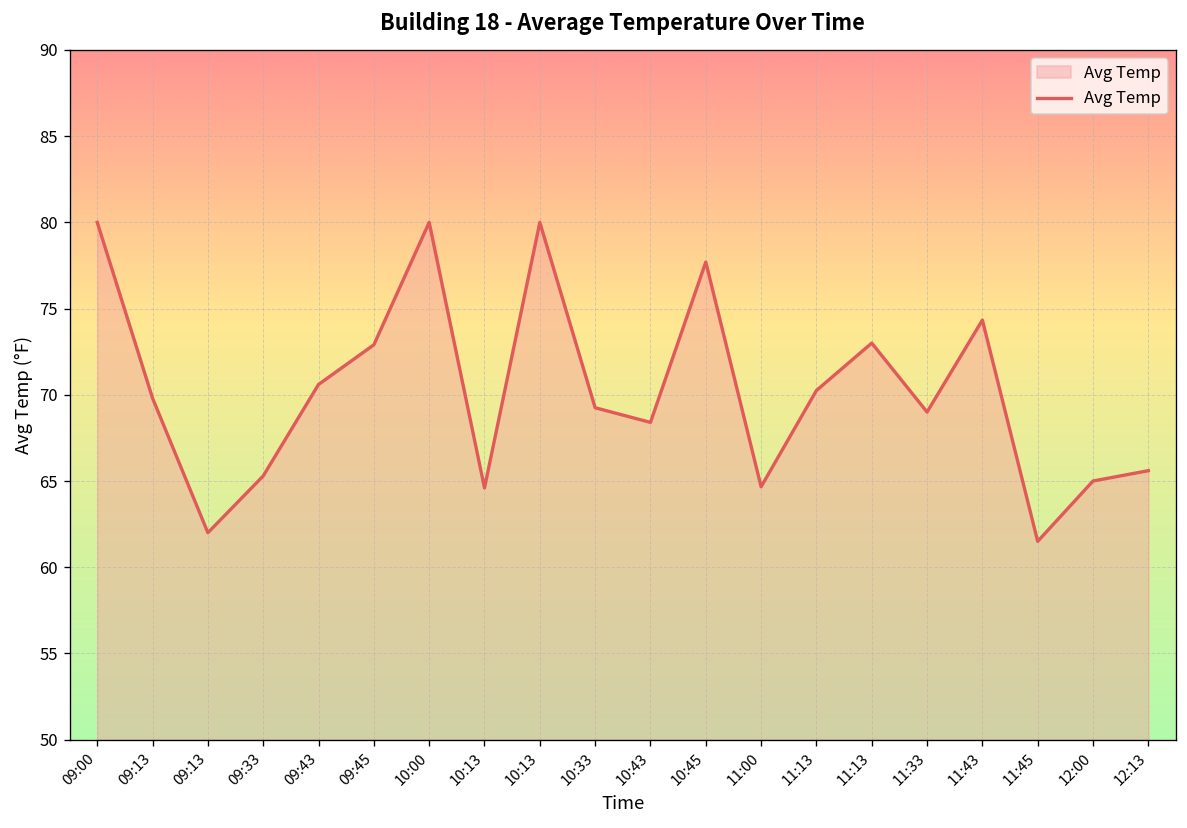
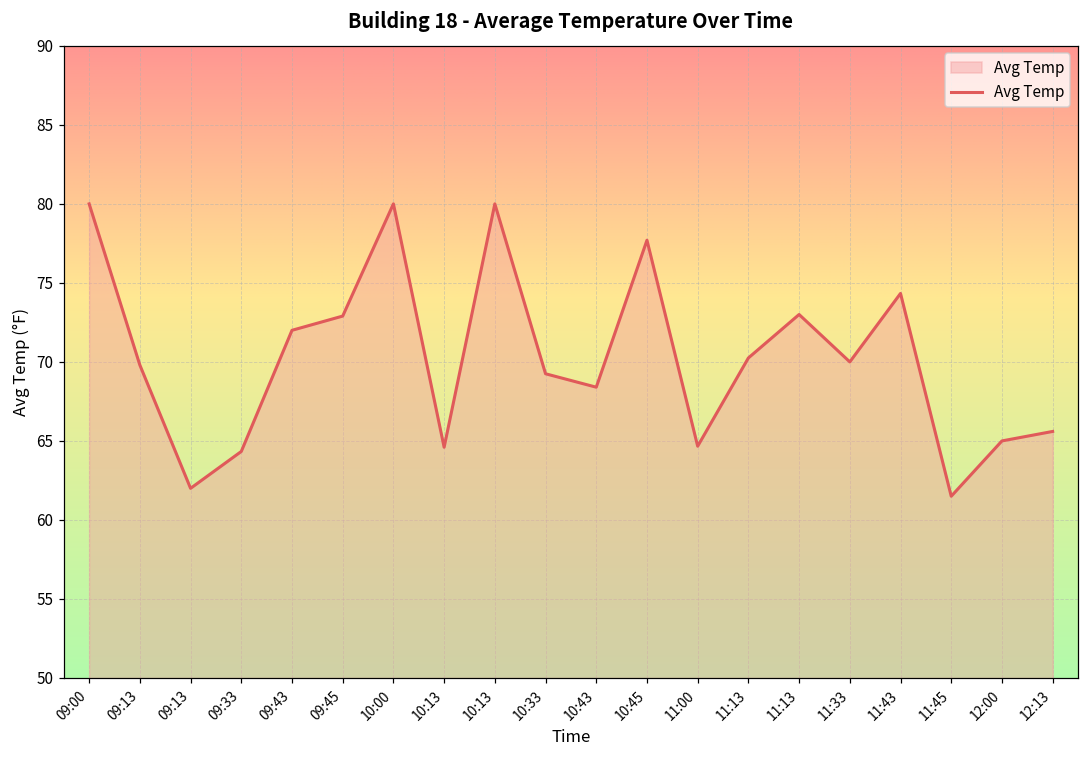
  {
    "09:00": 80.0,
-   "09:33": 65.3,
-   "09:43": 70.6,
+   "09:33": 64.3,
+   "09:43": 72.0,
    "09:45": 72.9,
    "10:00": 80.0,
    "10:33": 69.3,
    "10:43": 68.4,
    "10:45": 77.7,
    "11:00": 64.7,
-   "11:33": 69,
+   "11:33": 70,
    "11:43": 74.3,
    "11:45": 61.5,
    "12:00": 65.0,
    "12:13": 65.6
  }
